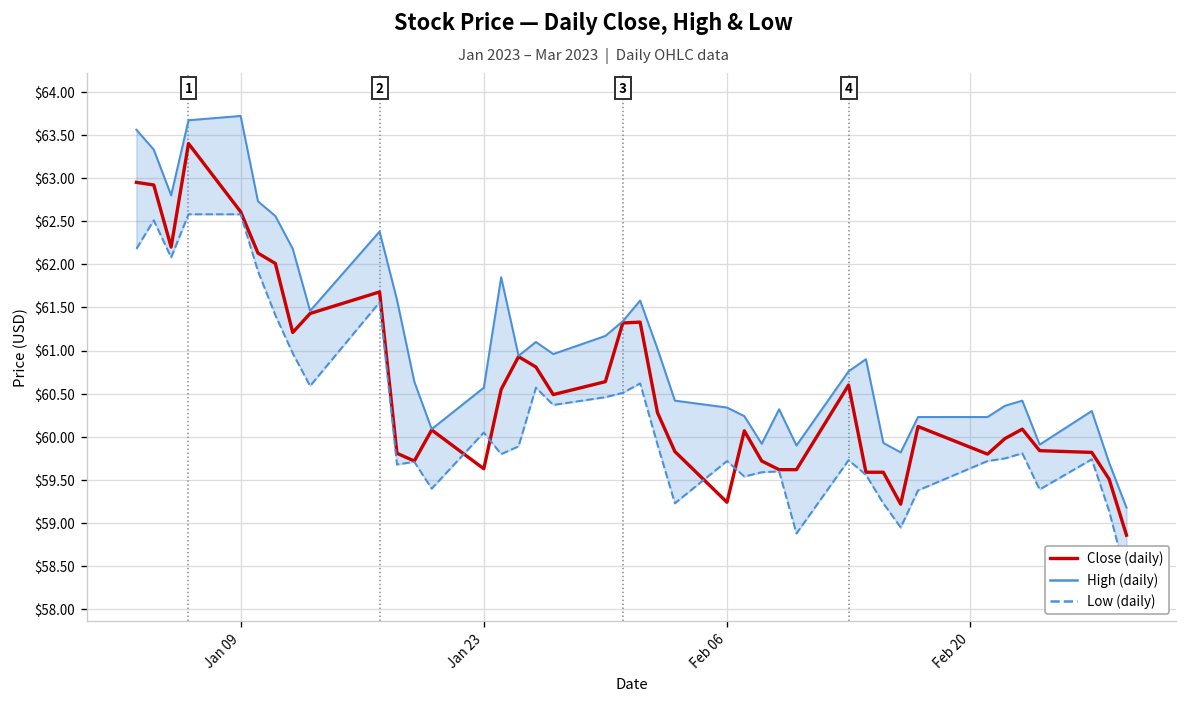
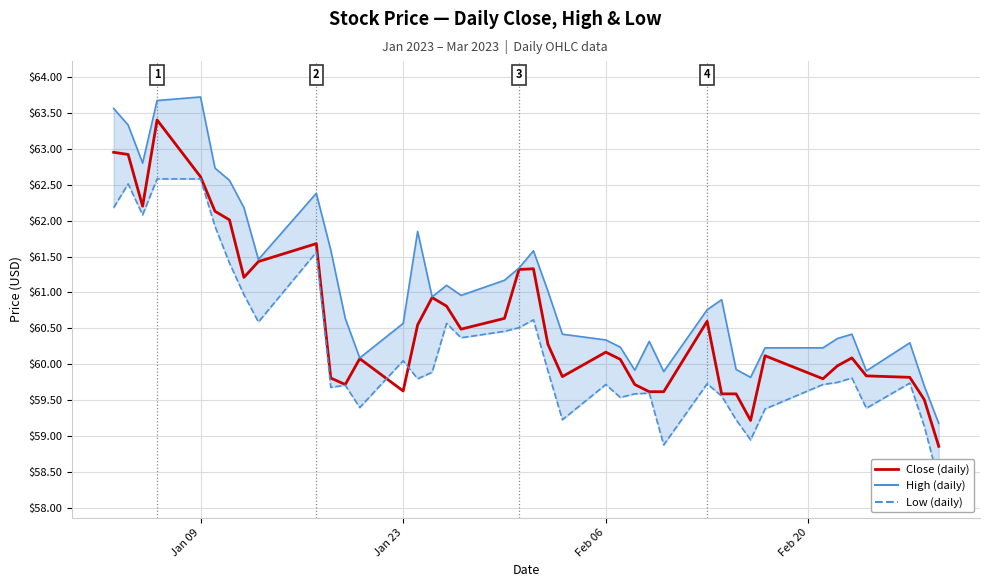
  {
    "Close (daily)": {
      "Jan 23": "$59.6",
-     "Feb 06": "$59.2"
+     "Feb 06": "$60.2"
    }
  }
